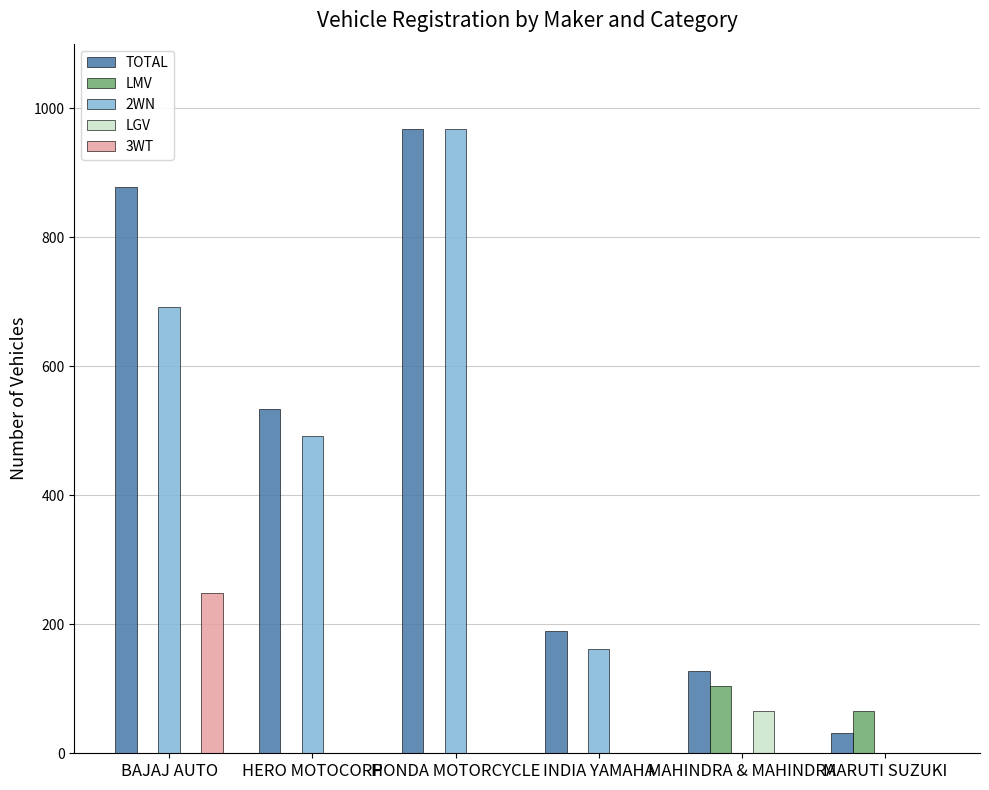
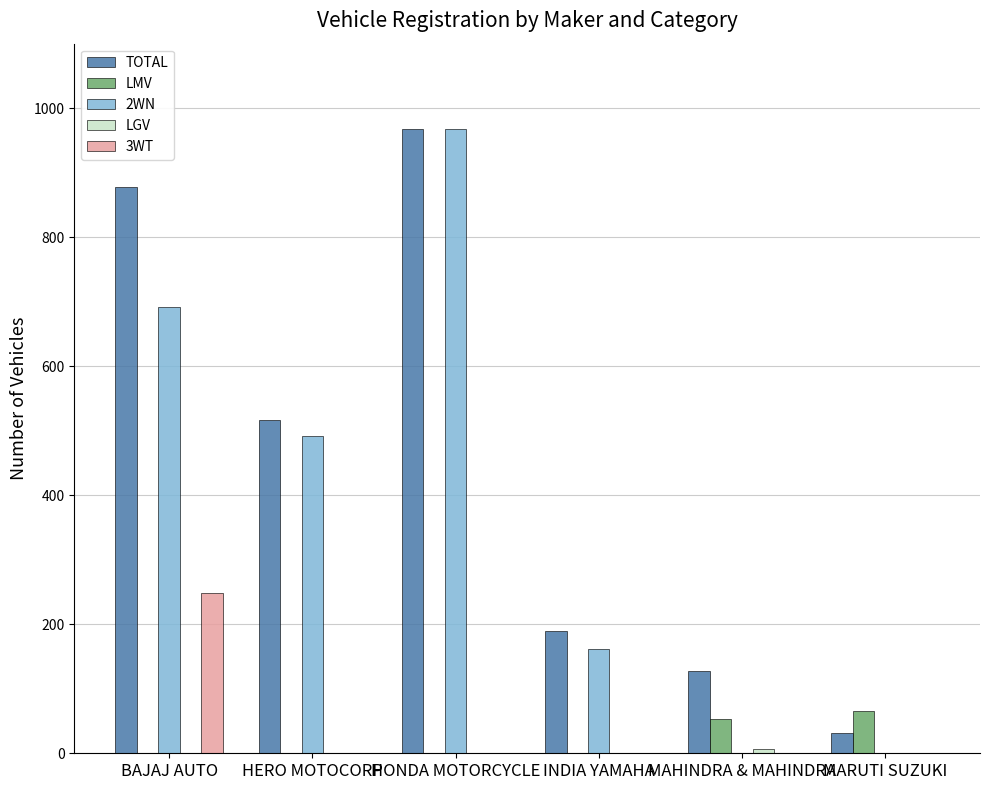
  {
    "TOTAL": {
      "BAJAJ AUTO": 880,
-     "HERO MOTOCORP": 530,
+     "HERO MOTOCORP": 520,
      "HONDA MOTORCYCLE": 970,
      "INDIA YAMAHA": 190,
      "MAHINDRA & MAHINDRA": 130,
      "MARUTI SUZUKI": 30
    },
    "LMV": {
      "BAJAJ AUTO": 0,
      "HERO MOTOCORP": 0,
      "HONDA MOTORCYCLE": 0,
      "INDIA YAMAHA": 0,
-     "MAHINDRA & MAHINDRA": 100,
+     "MAHINDRA & MAHINDRA": 50,
      "MARUTI SUZUKI": 70
    },
    "2WN": {
      "BAJAJ AUTO": 690,
      "HERO MOTOCORP": 490,
      "HONDA MOTORCYCLE": 970,
      "INDIA YAMAHA": 160,
      "MAHINDRA & MAHINDRA": 0,
      "MARUTI SUZUKI": 0
    },
    "LGV": {
      "BAJAJ AUTO": 0,
      "HERO MOTOCORP": 0,
      "HONDA MOTORCYCLE": 0,
      "INDIA YAMAHA": 0,
-     "MAHINDRA & MAHINDRA": 70,
+     "MAHINDRA & MAHINDRA": 10,
      "MARUTI SUZUKI": 0
    },
    "3WT": {
      "BAJAJ AUTO": 250,
      "HERO MOTOCORP": 0,
      "HONDA MOTORCYCLE": 0,
      "INDIA YAMAHA": 0,
      "MAHINDRA & MAHINDRA": 0,
      "MARUTI SUZUKI": 0
    }
  }
